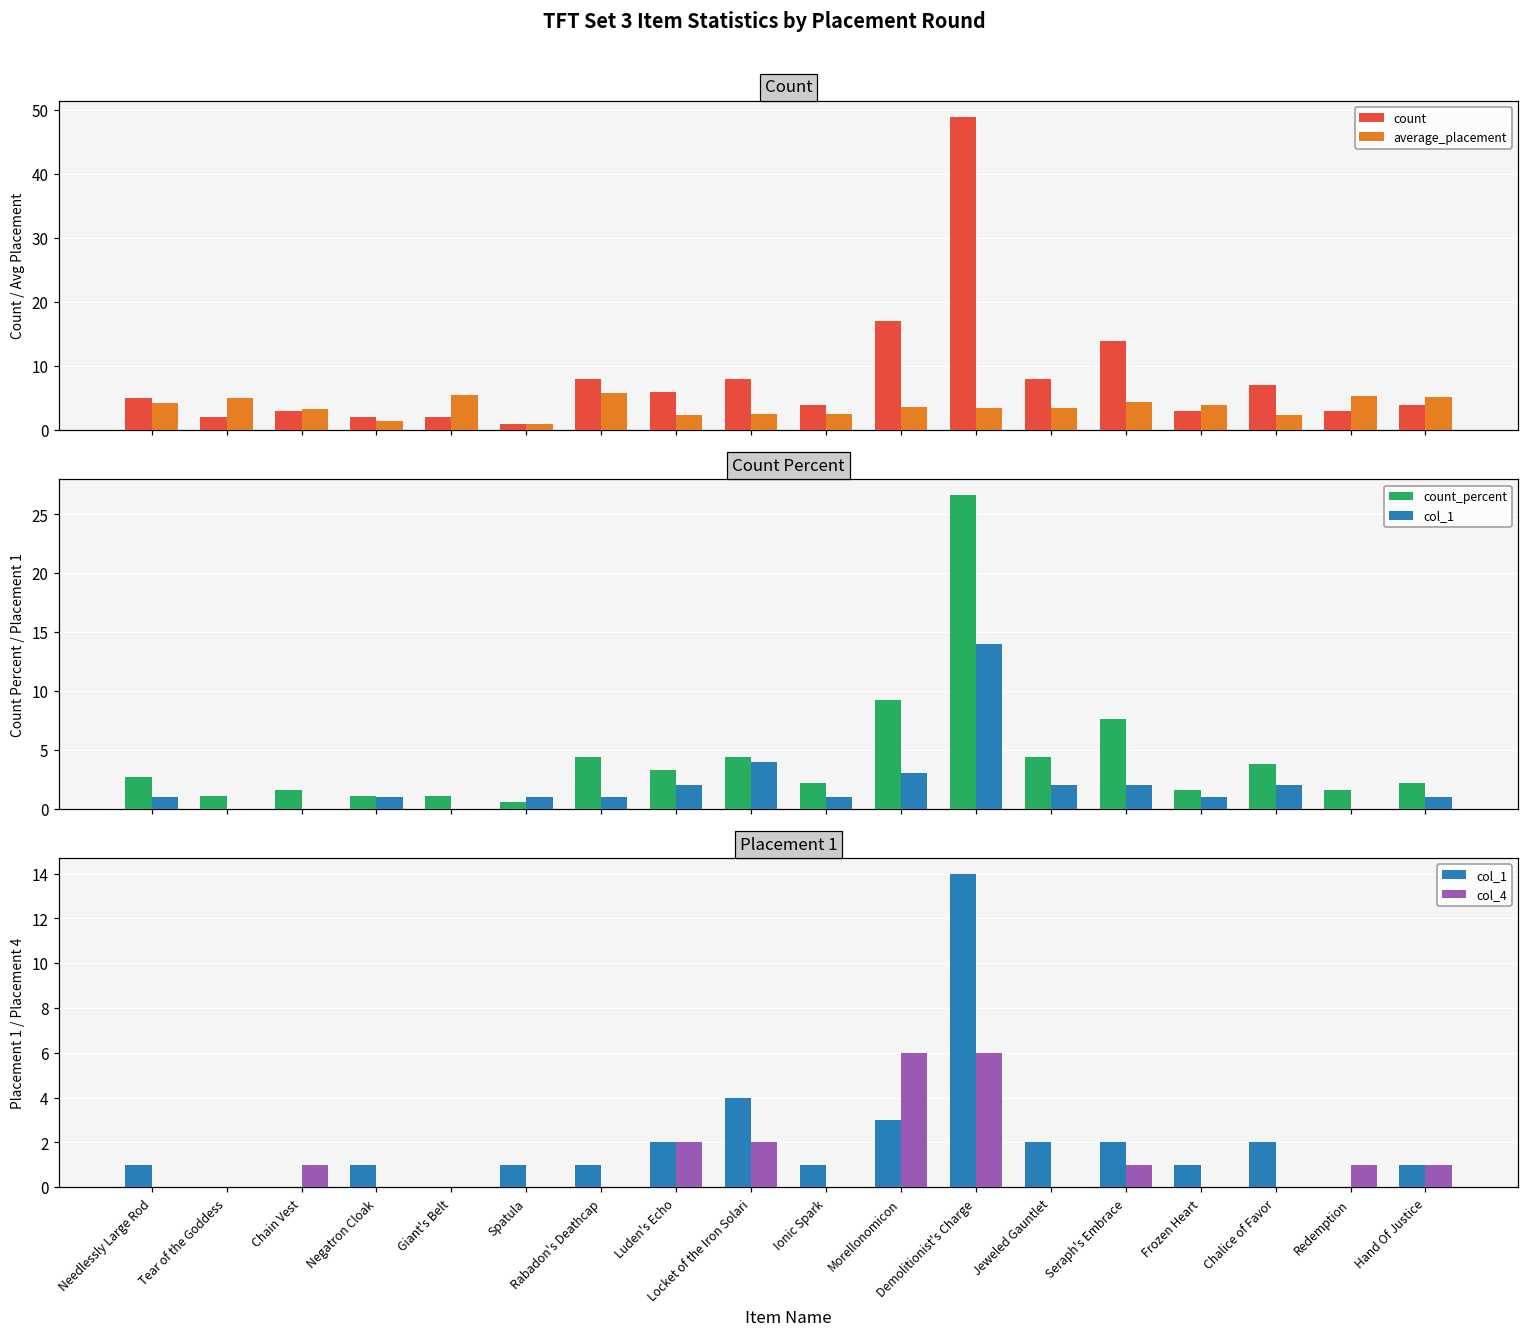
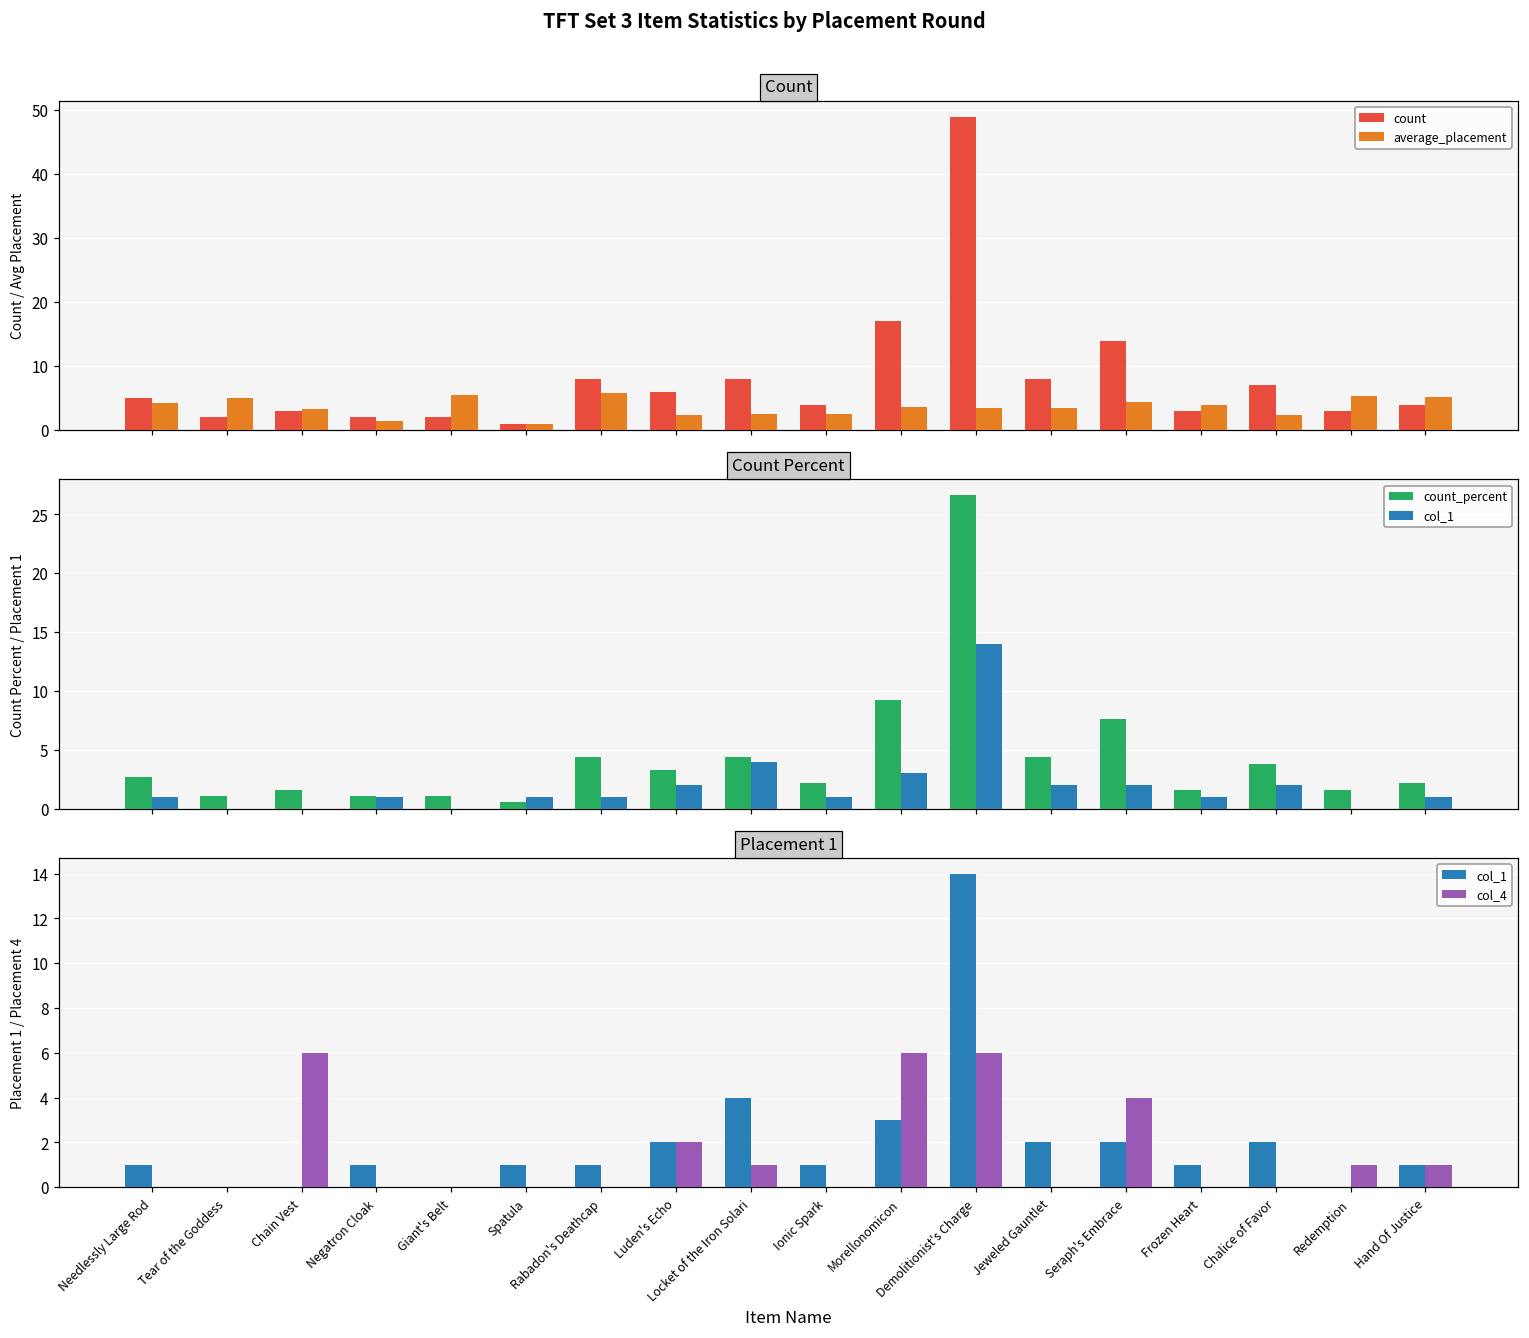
  {
    "Placement 1": {
      "col_1": {
        "Needlessly Large Rod": 1,
        "Tear of the Goddess": 0,
        "Chain Vest": 0,
        "Negatron Cloak": 1,
        "Giant's Belt": 0,
        "Spatula": 1,
        "Rabadon's Deathcap": 1,
        "Luden's Echo": 2,
        "Locket of the Iron Solari": 4,
        "Ionic Spark": 1,
        "Morellonomicon": 3,
        "Demolitionist's Charge": 14,
        "Jeweled Gauntlet": 2,
        "Seraph's Embrace": 2,
        "Frozen Heart": 1,
        "Chalice of Favor": 2,
        "Redemption": 0,
        "Hand Of Justice": 1
      },
      "col_4": {
        "Needlessly Large Rod": 0,
        "Tear of the Goddess": 0,
-       "Chain Vest": 1,
+       "Chain Vest": 6,
        "Negatron Cloak": 0,
        "Giant's Belt": 0,
        "Spatula": 0,
        "Rabadon's Deathcap": 0,
        "Luden's Echo": 2,
-       "Locket of the Iron Solari": 2,
+       "Locket of the Iron Solari": 1,
        "Ionic Spark": 0,
        "Morellonomicon": 6,
        "Demolitionist's Charge": 6,
        "Jeweled Gauntlet": 0,
-       "Seraph's Embrace": 1,
+       "Seraph's Embrace": 4,
        "Frozen Heart": 0,
        "Chalice of Favor": 0,
        "Redemption": 1,
        "Hand Of Justice": 1
      }
    }
  }
